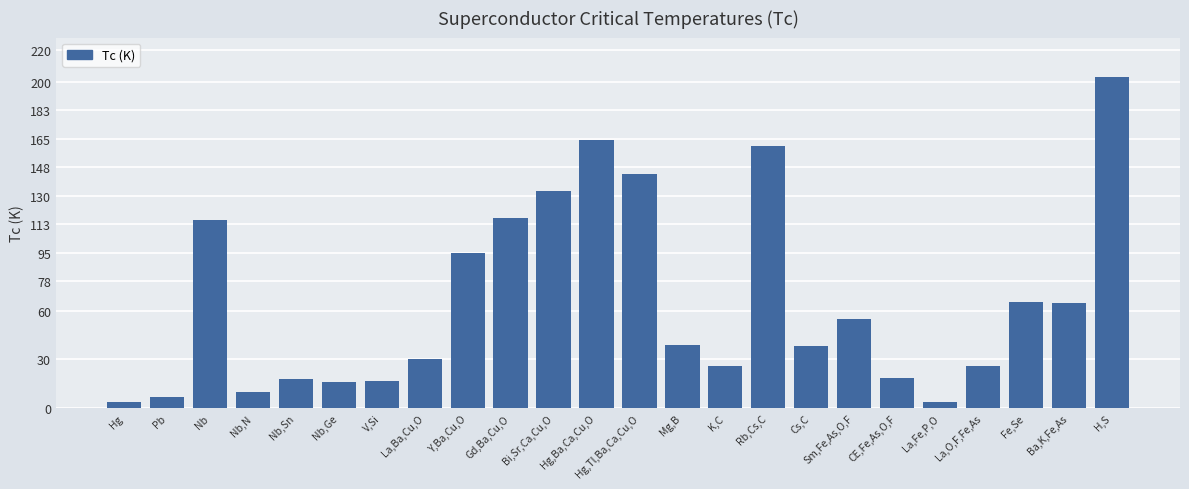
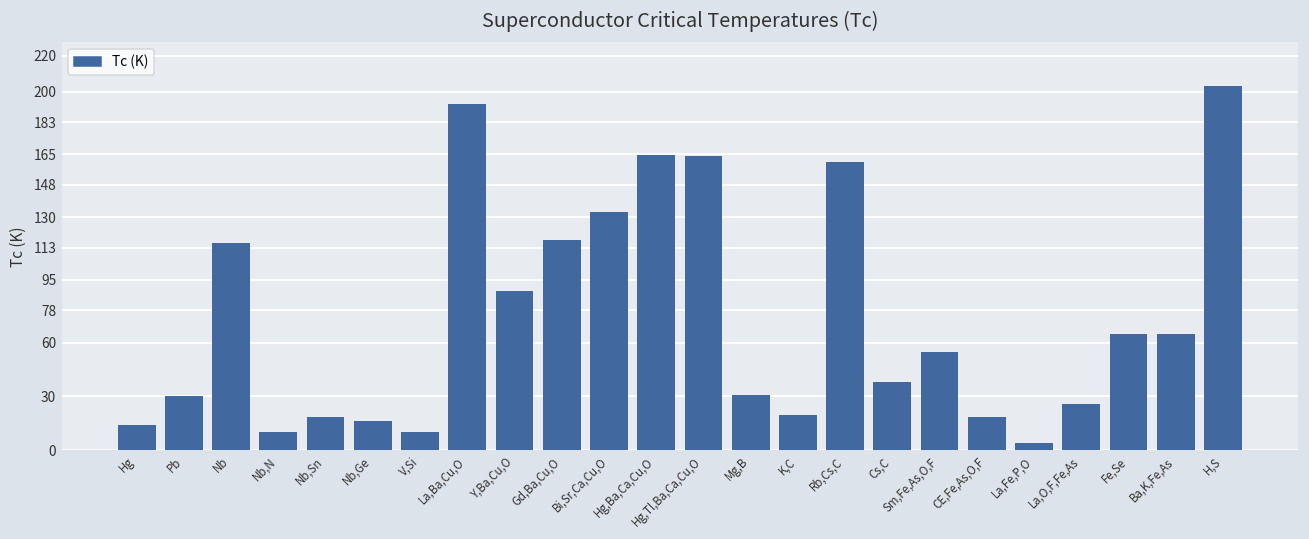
  {
-   "Hg": 4,
-   "Pb": 7,
+   "Hg": 14,
+   "Pb": 30,
    "Nb": 116,
    "Nb,N": 10,
    "Nb,Sn": 18,
    "Nb,Ge": 16,
-   "V,Si": 17,
-   "La,Ba,Cu,O": 30,
-   "Y,Ba,Cu,O": 95,
+   "V,Si": 10,
+   "La,Ba,Cu,O": 193,
+   "Y,Ba,Cu,O": 89,
    "Gd,Ba,Cu,O": 117,
    "Bi,Sr,Ca,Cu,O": 133,
    "Hg,Ba,Ca,Cu,O": 165,
-   "Hg,Tl,Ba,Ca,Cu,O": 144,
-   "Mg,B": 39,
-   "K,C": 26,
+   "Hg,Tl,Ba,Ca,Cu,O": 164,
+   "Mg,B": 31,
+   "K,C": 20,
    "Rb,Cs,C": 161,
    "Cs,C": 38,
    "Sm,Fe,As,O,F": 55,
    "CE,Fe,As,O,F": 19,
    "La,Fe,P,O": 4,
    "La,O,F,Fe,As": 26,
    "Fe,Se": 65,
    "Ba,K,Fe,As": 65,
    "H,S": 203
  }
